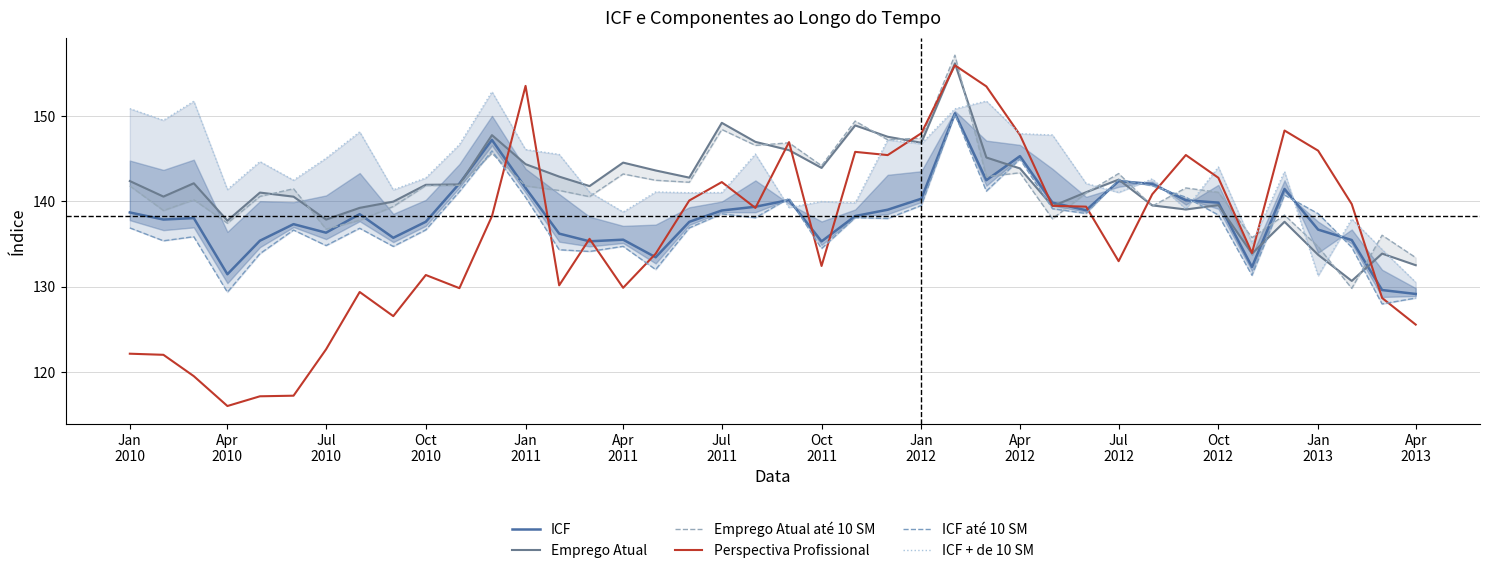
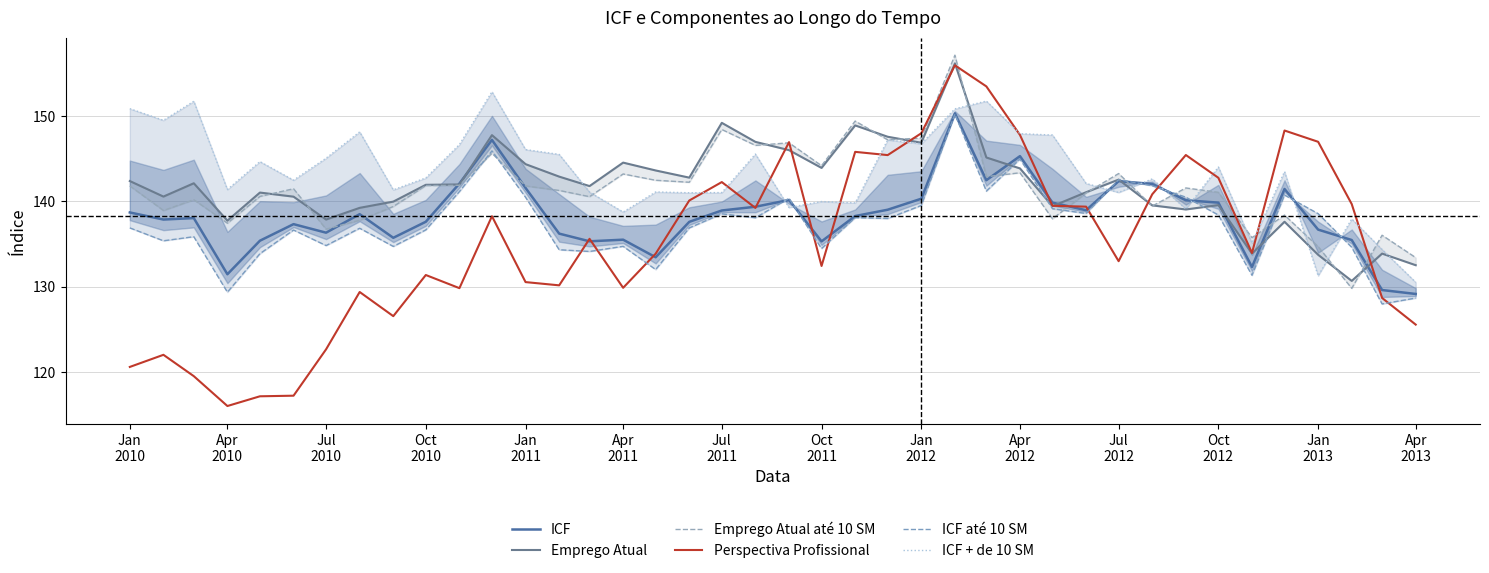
  {
    "Perspectiva Profissional": {
-     "Jan 2010": 122,
+     "Jan 2010": 121,
      "Apr 2010": 116,
      "Jul 2010": 123,
      "Oct 2010": 131,
-     "Jan 2011": 154,
+     "Jan 2011": 131,
      "Apr 2011": 130,
      "Jul 2011": 142,
      "Oct 2011": 132,
      "Jan 2012": 148,
      "Jul 2012": 133,
      "Oct 2012": 143,
-     "Jan 2013": 146,
+     "Jan 2013": 147,
      "Apr 2013": 126
    }
  }
